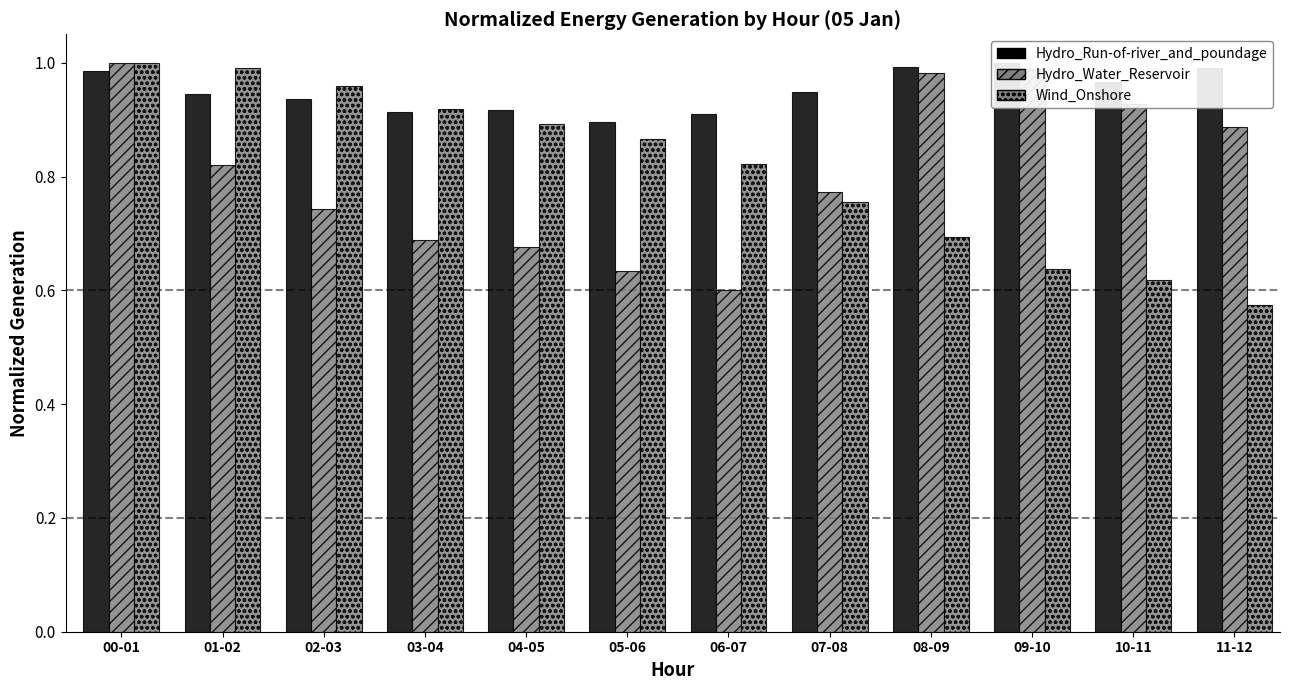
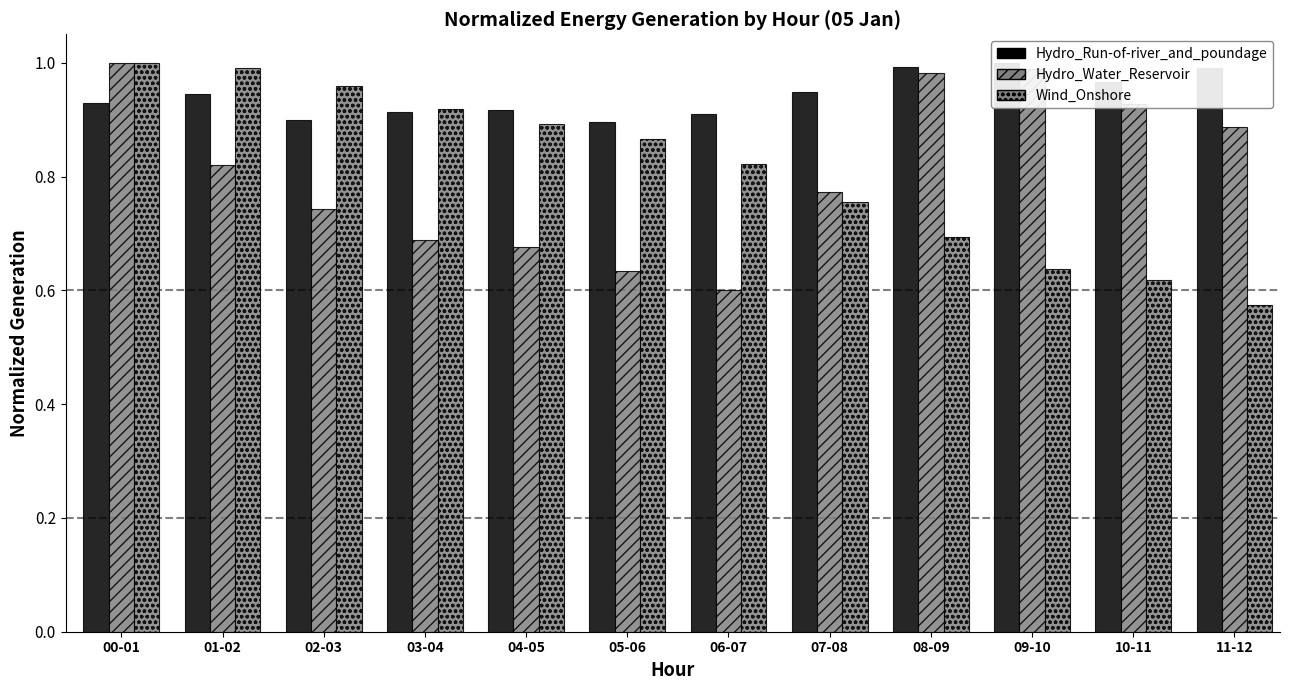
  {
    "Hydro_Run-of-river_and_poundage": {
-     "00-01": 0.98,
+     "00-01": 0.93,
      "01-02": 0.95,
-     "02-03": 0.94,
+     "02-03": 0.90,
      "03-04": 0.91,
      "04-05": 0.92,
      "05-06": 0.90,
      "06-07": 0.91,
      "07-08": 0.95,
      "08-09": 0.99
    }
  }
